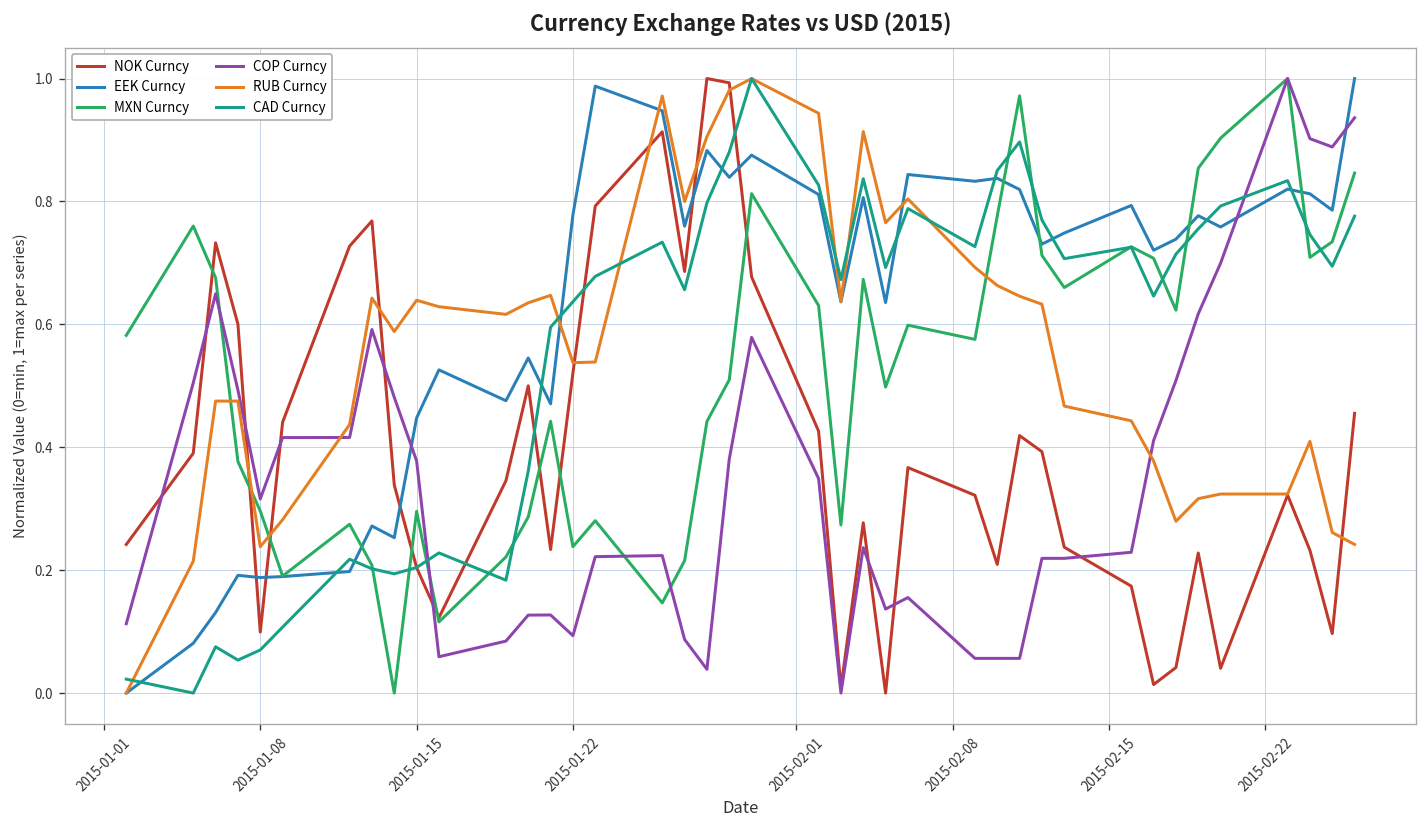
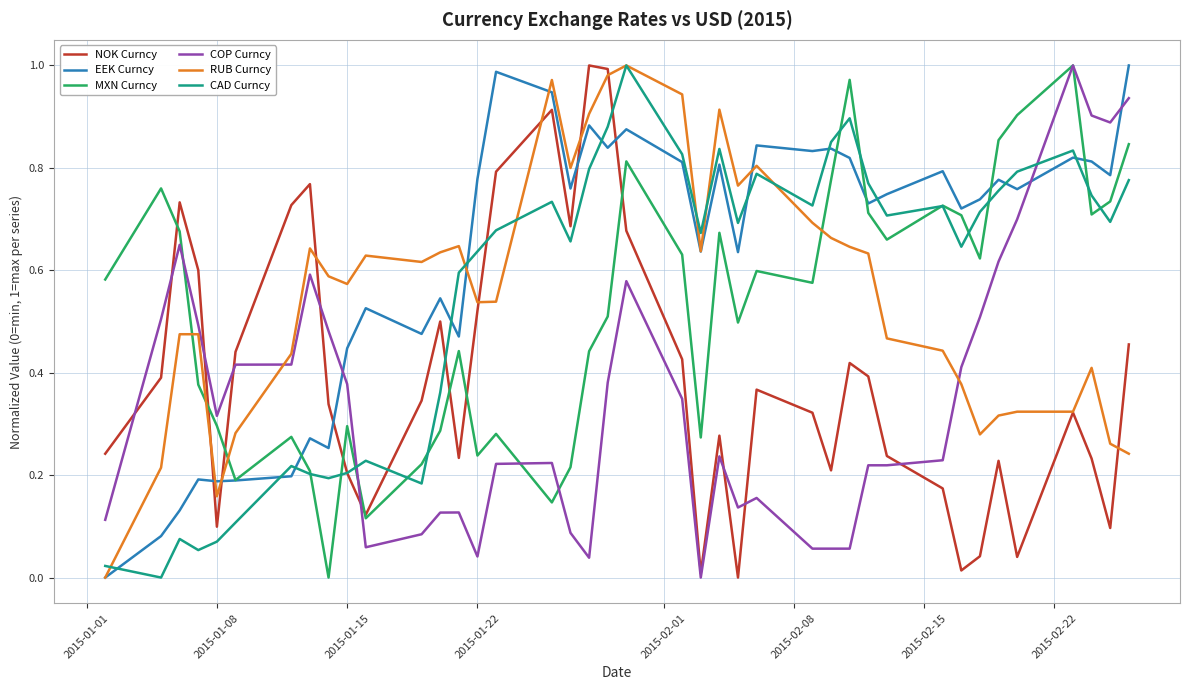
  {
    "NOK Curncy": {
      "2015-01-08": 0.10,
      "2015-01-22": 0.52
    },
    "EEK Curncy": {
      "2015-01-08": 0.19,
      "2015-01-15": 0.45,
      "2015-01-22": 0.78
    },
    "COP Curncy": {
      "2015-01-08": 0.32,
      "2015-01-15": 0.38,
-     "2015-01-22": 0.09
+     "2015-01-22": 0.04
    },
    "RUB Curncy": {
-     "2015-01-08": 0.24,
-     "2015-01-15": 0.64,
+     "2015-01-08": 0.16,
+     "2015-01-15": 0.57,
      "2015-01-22": 0.54
    }
  }
